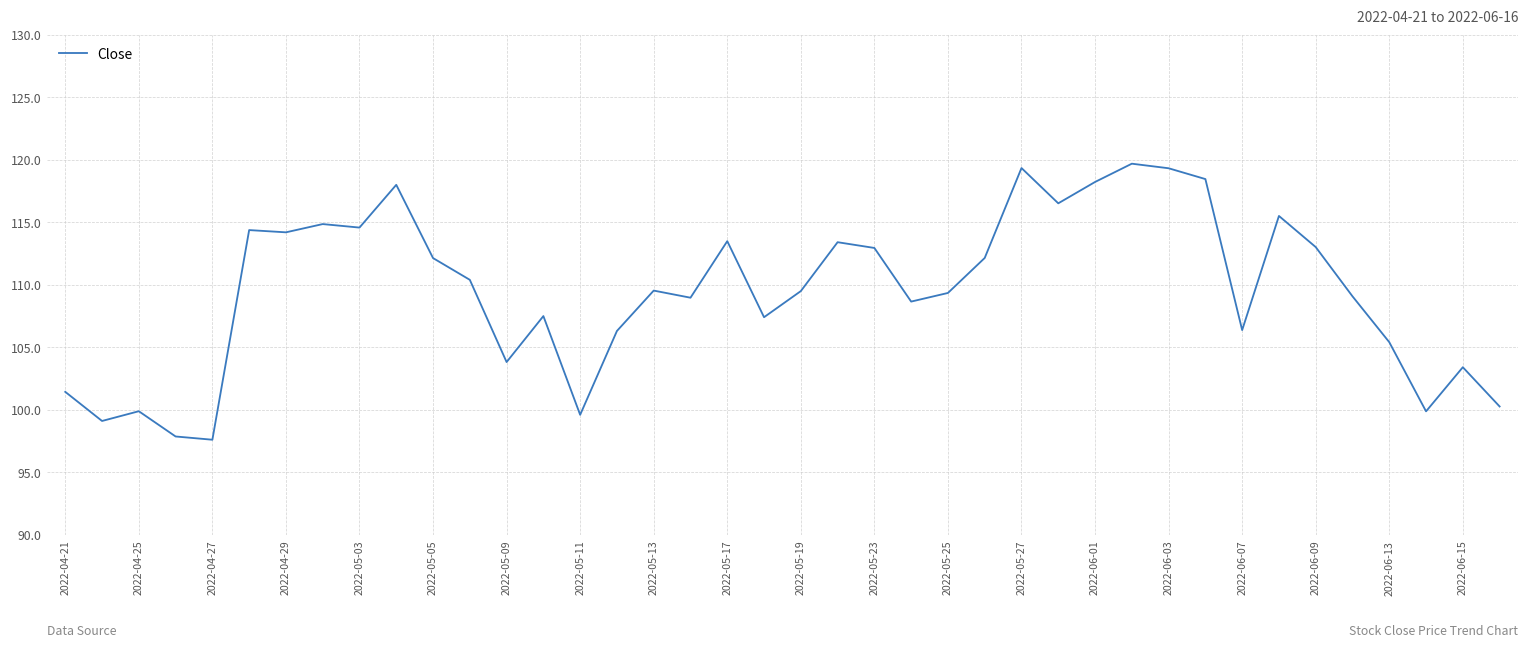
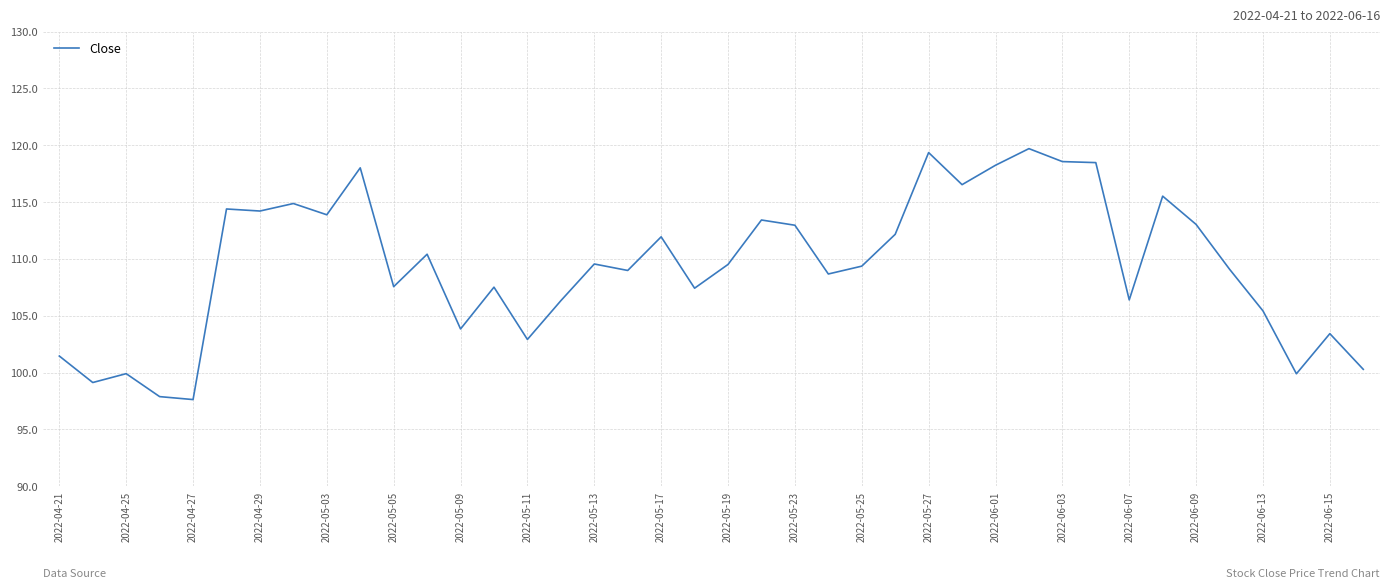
  {
    "2022-04-21": 101.4,
    "2022-04-25": 99.9,
    "2022-04-27": 97.6,
    "2022-04-29": 114.2,
-   "2022-05-03": 114.6,
-   "2022-05-05": 112.2,
+   "2022-05-03": 113.9,
+   "2022-05-05": 107.6,
    "2022-05-09": 103.8,
-   "2022-05-11": 99.6,
+   "2022-05-11": 102.9,
    "2022-05-13": 109.6,
-   "2022-05-17": 113.5,
+   "2022-05-17": 111.9,
    "2022-05-19": 109.5,
    "2022-05-23": 113.0,
    "2022-05-25": 109.4,
    "2022-05-27": 119.4,
    "2022-06-01": 118.2,
-   "2022-06-03": 119.3,
+   "2022-06-03": 118.6,
    "2022-06-07": 106.4,
    "2022-06-09": 113.0,
    "2022-06-13": 105.4,
    "2022-06-15": 103.4
  }
